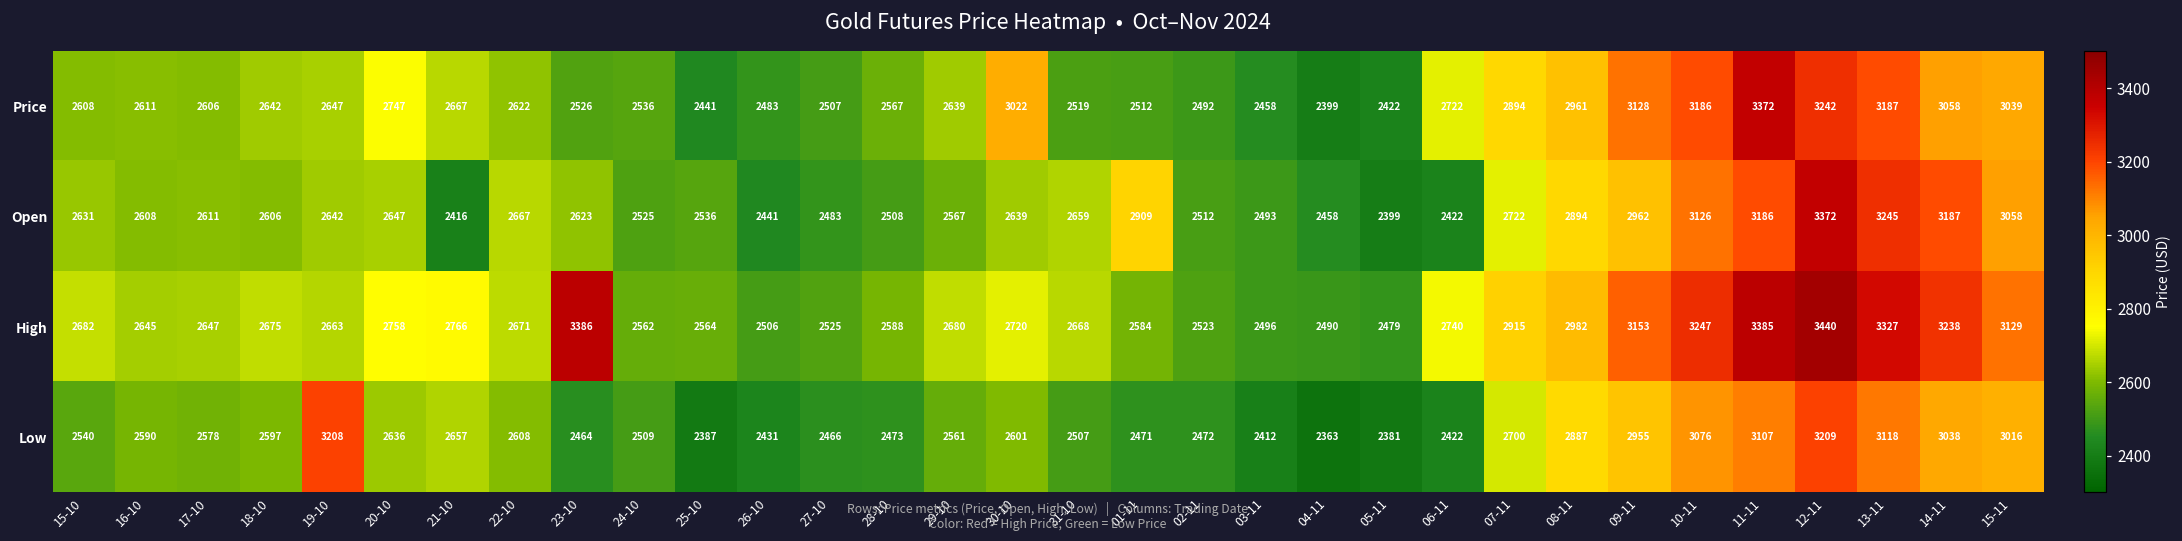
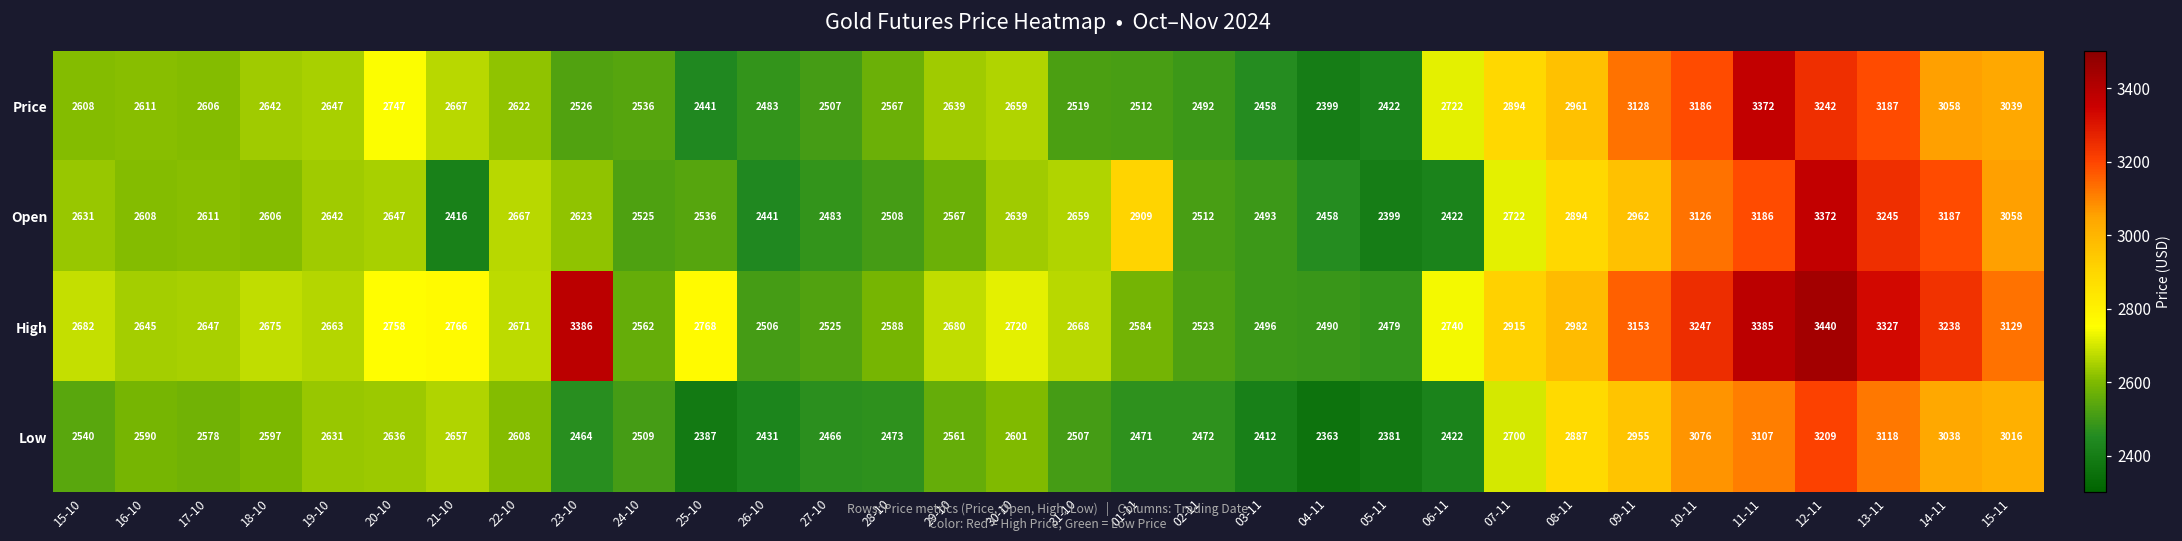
  {
    "Price": {
      "15-10": 2608,
      "16-10": 2611,
      "17-10": 2606,
      "18-10": 2642,
      "19-10": 2647,
      "20-10": 2747,
      "21-10": 2667,
      "22-10": 2622,
      "23-10": 2526,
      "24-10": 2536,
      "25-10": 2441,
      "26-10": 2483,
      "27-10": 2507,
      "28-10": 2567,
      "29-10": 2639,
-     "30-10": 3022,
+     "30-10": 2659,
      "31-10": 2519,
      "01-11": 2512,
      "02-11": 2492,
      "03-11": 2458,
      "04-11": 2399,
      "05-11": 2422,
      "06-11": 2722,
      "07-11": 2894,
      "08-11": 2961,
      "09-11": 3128,
      "10-11": 3186,
      "11-11": 3372,
      "12-11": 3242,
      "13-11": 3187,
      "14-11": 3058,
      "15-11": 3039
    },
    "Open": {
      "15-10": 2631,
      "16-10": 2608,
      "17-10": 2611,
      "18-10": 2606,
      "19-10": 2642,
      "20-10": 2647,
      "21-10": 2416,
      "22-10": 2667,
      "23-10": 2623,
      "24-10": 2525,
      "25-10": 2536,
      "26-10": 2441,
      "27-10": 2483,
      "28-10": 2508,
      "29-10": 2567,
      "30-10": 2639,
      "31-10": 2659,
      "01-11": 2909,
      "02-11": 2512,
      "03-11": 2493,
      "04-11": 2458,
      "05-11": 2399,
      "06-11": 2422,
      "07-11": 2722,
      "08-11": 2894,
      "09-11": 2962,
      "10-11": 3126,
      "11-11": 3186,
      "12-11": 3372,
      "13-11": 3245,
      "14-11": 3187,
      "15-11": 3058
    },
    "High": {
      "15-10": 2682,
      "16-10": 2645,
      "17-10": 2647,
      "18-10": 2675,
      "19-10": 2663,
      "20-10": 2758,
      "21-10": 2766,
      "22-10": 2671,
      "23-10": 3386,
      "24-10": 2562,
-     "25-10": 2564,
+     "25-10": 2768,
      "26-10": 2506,
      "27-10": 2525,
      "28-10": 2588,
      "29-10": 2680,
      "30-10": 2720,
      "31-10": 2668,
      "01-11": 2584,
      "02-11": 2523,
      "03-11": 2496,
      "04-11": 2490,
      "05-11": 2479,
      "06-11": 2740,
      "07-11": 2915,
      "08-11": 2982,
      "09-11": 3153,
      "10-11": 3247,
      "11-11": 3385,
      "12-11": 3440,
      "13-11": 3327,
      "14-11": 3238,
      "15-11": 3129
    },
    "Low": {
      "15-10": 2540,
      "16-10": 2590,
      "17-10": 2578,
      "18-10": 2597,
-     "19-10": 3208,
+     "19-10": 2631,
      "20-10": 2636,
      "21-10": 2657,
      "22-10": 2608,
      "23-10": 2464,
      "24-10": 2509,
      "25-10": 2387,
      "26-10": 2431,
      "27-10": 2466,
      "28-10": 2473,
      "29-10": 2561,
      "30-10": 2601,
      "31-10": 2507,
      "01-11": 2471,
      "02-11": 2472,
      "03-11": 2412,
      "04-11": 2363,
      "05-11": 2381,
      "06-11": 2422,
      "07-11": 2700,
      "08-11": 2887,
      "09-11": 2955,
      "10-11": 3076,
      "11-11": 3107,
      "12-11": 3209,
      "13-11": 3118,
      "14-11": 3038,
      "15-11": 3016
    }
  }
